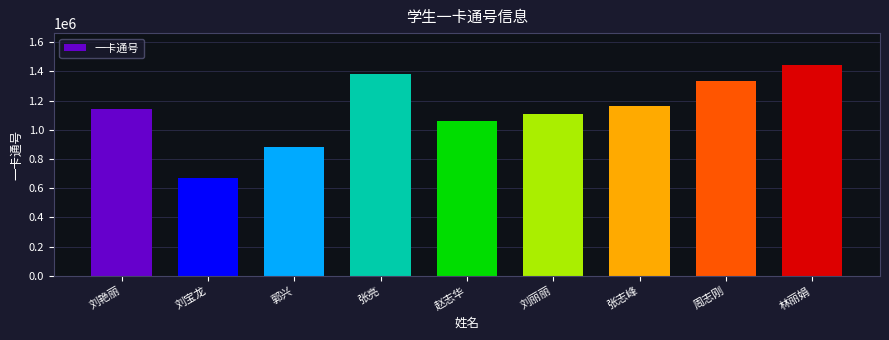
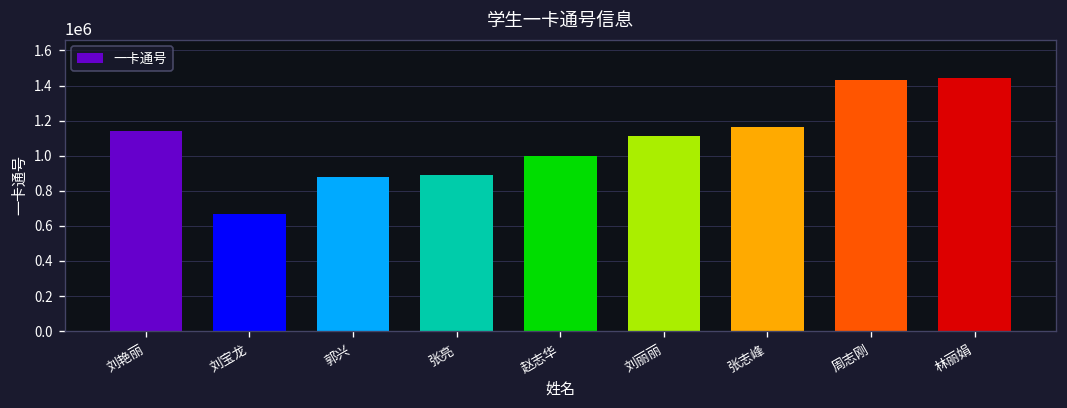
  {
    "刘艳丽": 1140000,
    "刘宝龙": 670000,
    "郭兴": 880000,
-   "张亮": 1380000,
-   "赵志华": 1060000,
+   "张亮": 890000,
+   "赵志华": 1000000,
    "刘丽丽": 1110000,
    "张志峰": 1160000,
-   "周志刚": 1330000,
+   "周志刚": 1430000,
    "林丽娟": 1440000
  }
